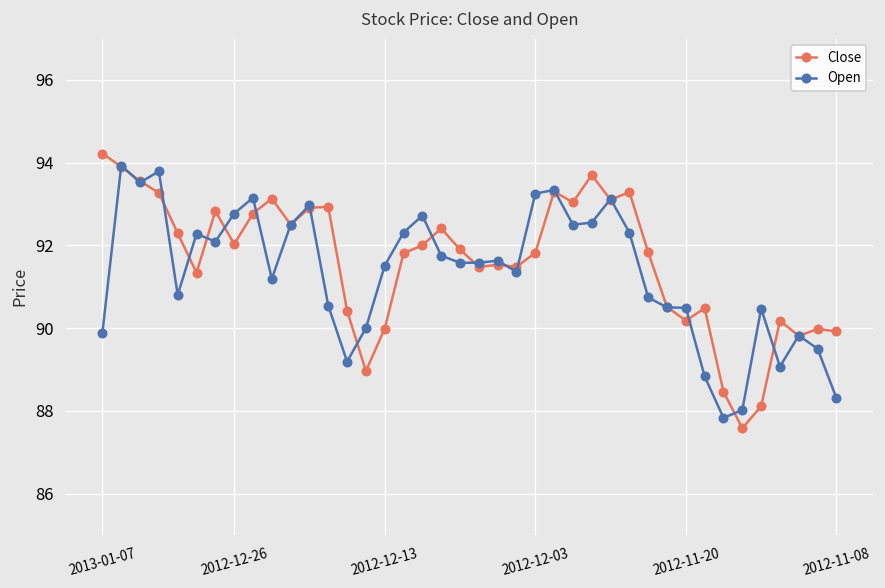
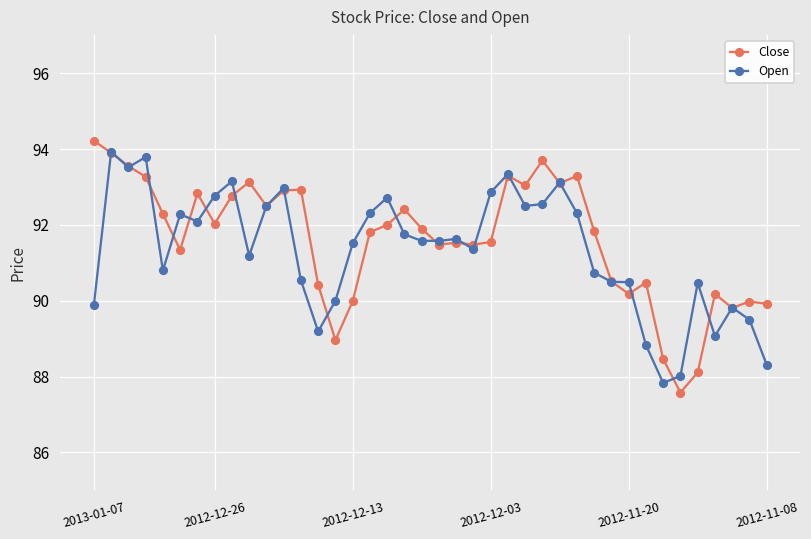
  {
    "Close": {
      "2013-01-07": 94.2,
      "2012-12-26": 92.0,
      "2012-12-13": 90.0,
-     "2012-12-03": 91.8,
+     "2012-12-03": 91.6,
      "2012-11-20": 90.2,
      "2012-11-08": 89.9
    },
    "Open": {
      "2013-01-07": 89.9,
      "2012-12-26": 92.8,
      "2012-12-13": 91.5,
-     "2012-12-03": 93.3,
+     "2012-12-03": 92.9,
      "2012-11-20": 90.5,
      "2012-11-08": 88.3
    }
  }
